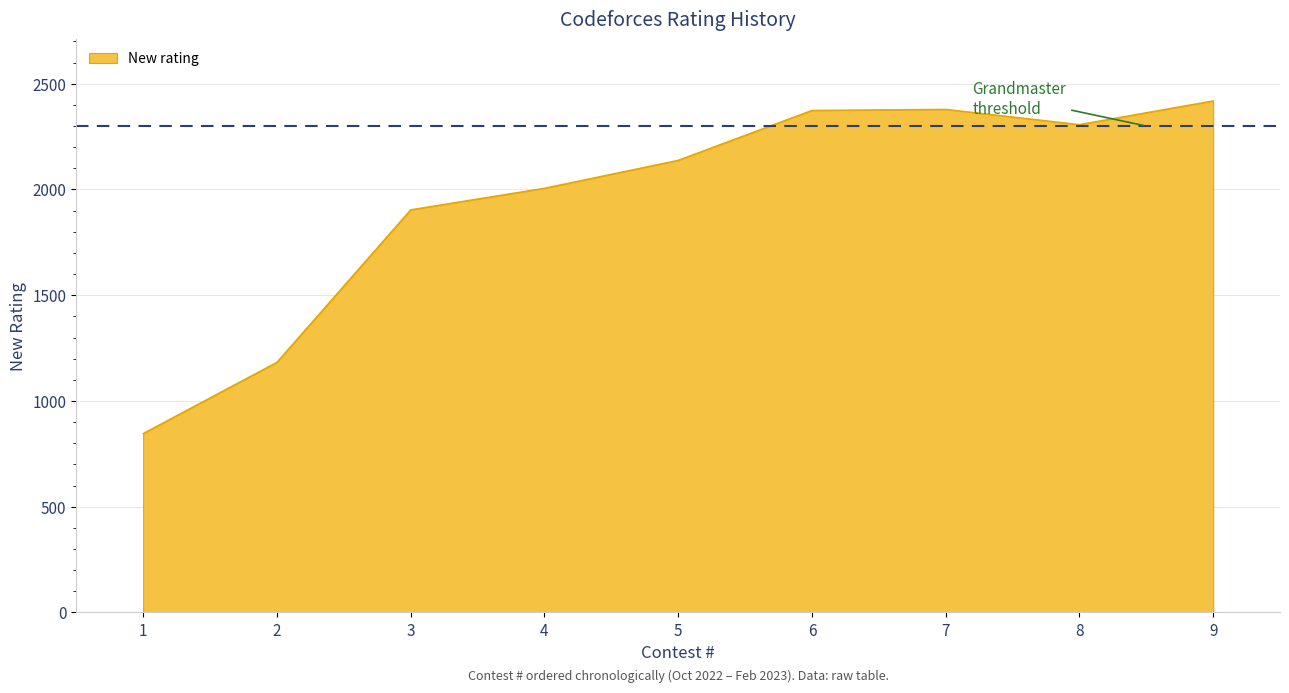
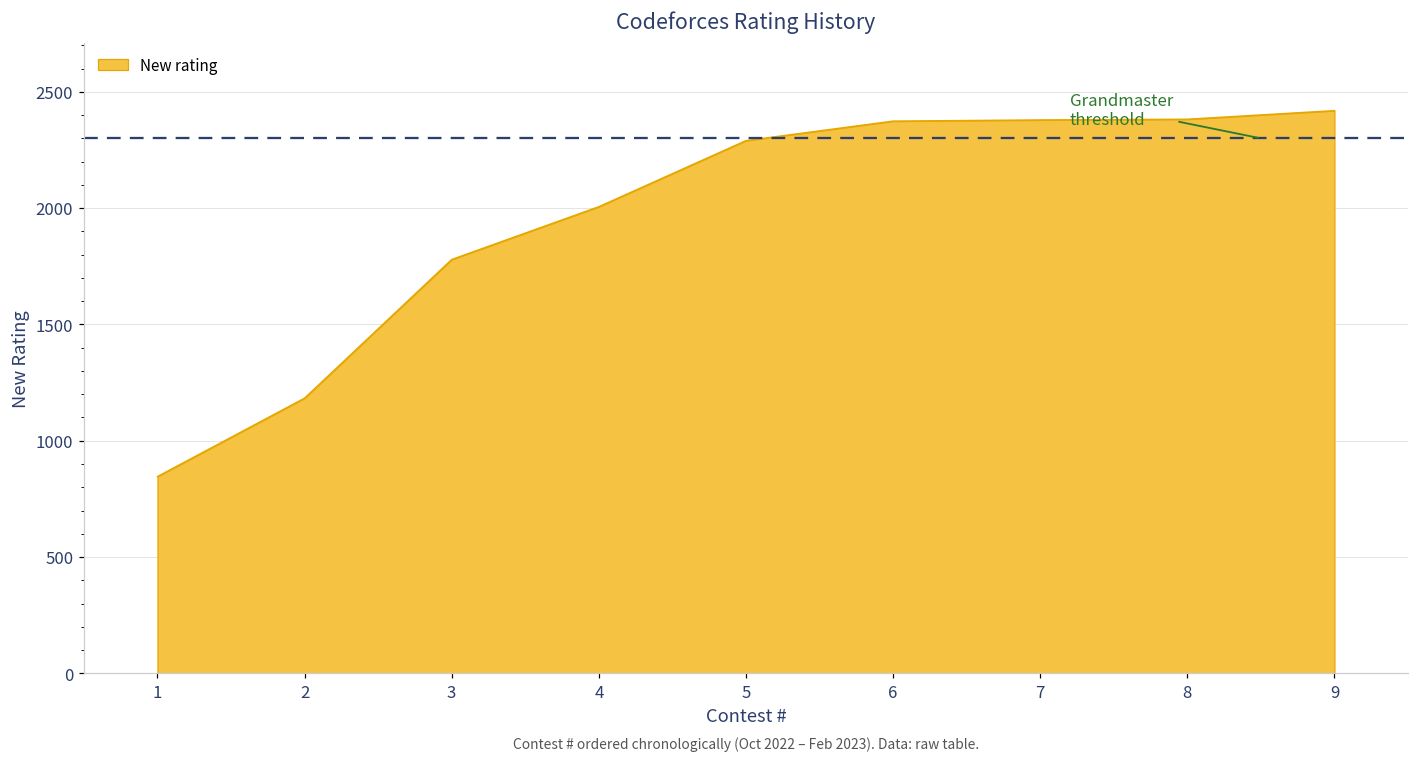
  {
    "1": 850,
    "2": 1180,
-   "3": 1900,
+   "3": 1780,
    "4": 2010,
-   "5": 2140,
+   "5": 2290,
    "6": 2370,
    "7": 2380,
-   "8": 2310,
+   "8": 2380,
    "9": 2420
  }
